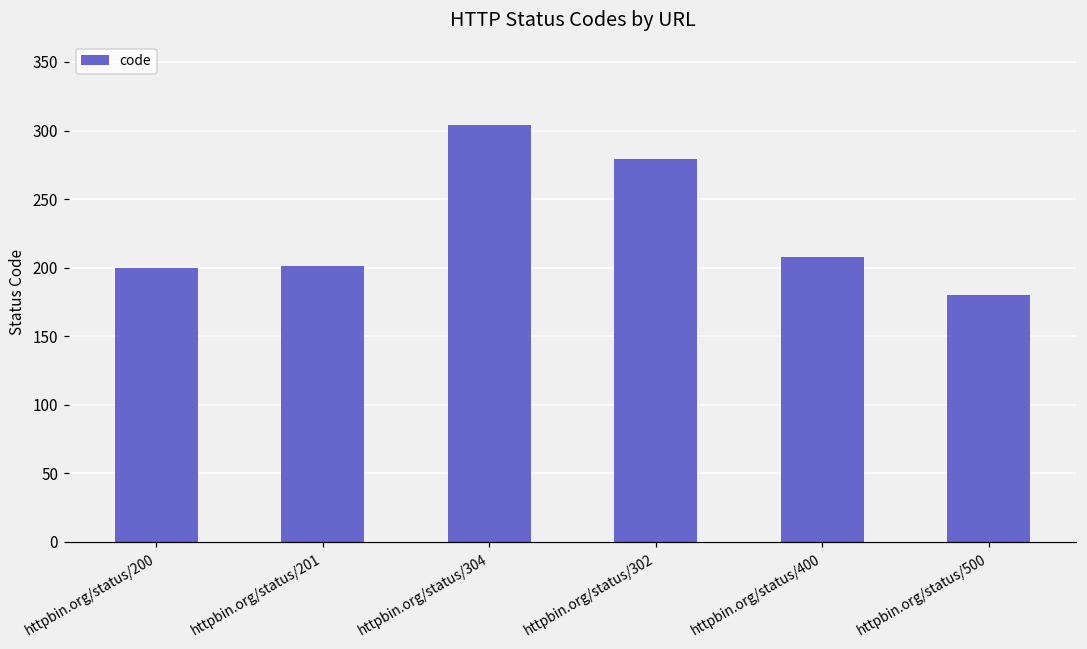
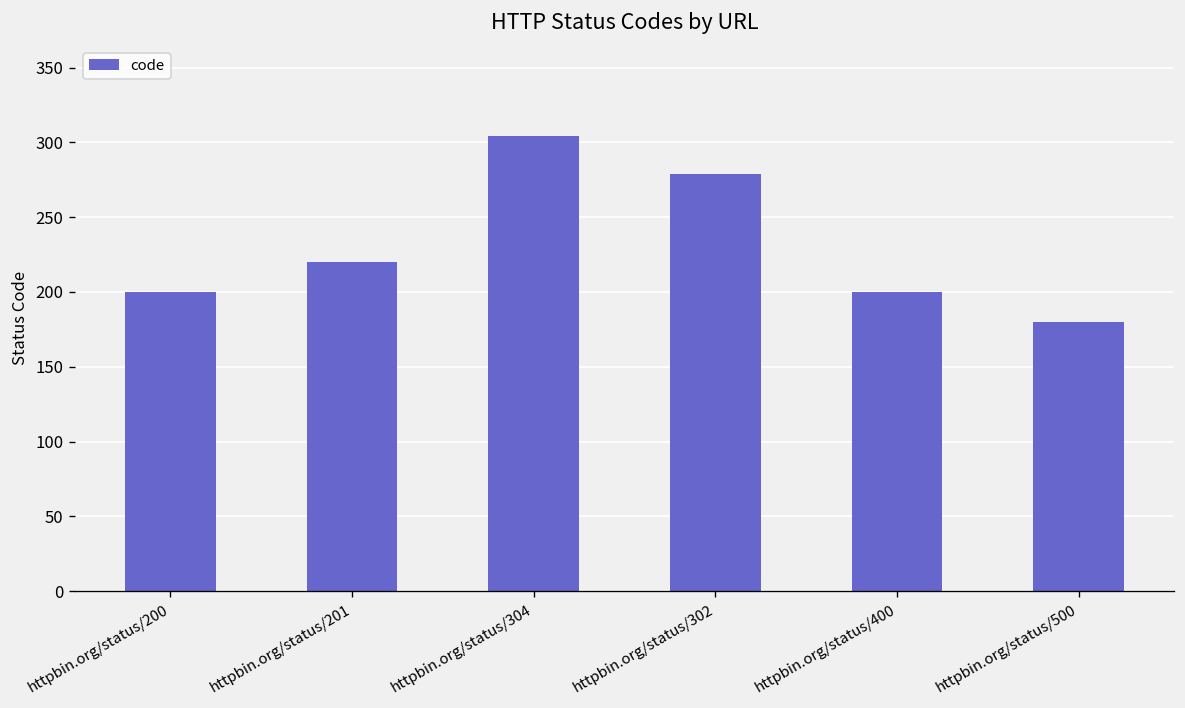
  {
    "httpbin.org/status/200": 200,
-   "httpbin.org/status/201": 201,
+   "httpbin.org/status/201": 220,
    "httpbin.org/status/304": 304,
    "httpbin.org/status/302": 279,
-   "httpbin.org/status/400": 208,
+   "httpbin.org/status/400": 200,
    "httpbin.org/status/500": 180
  }
